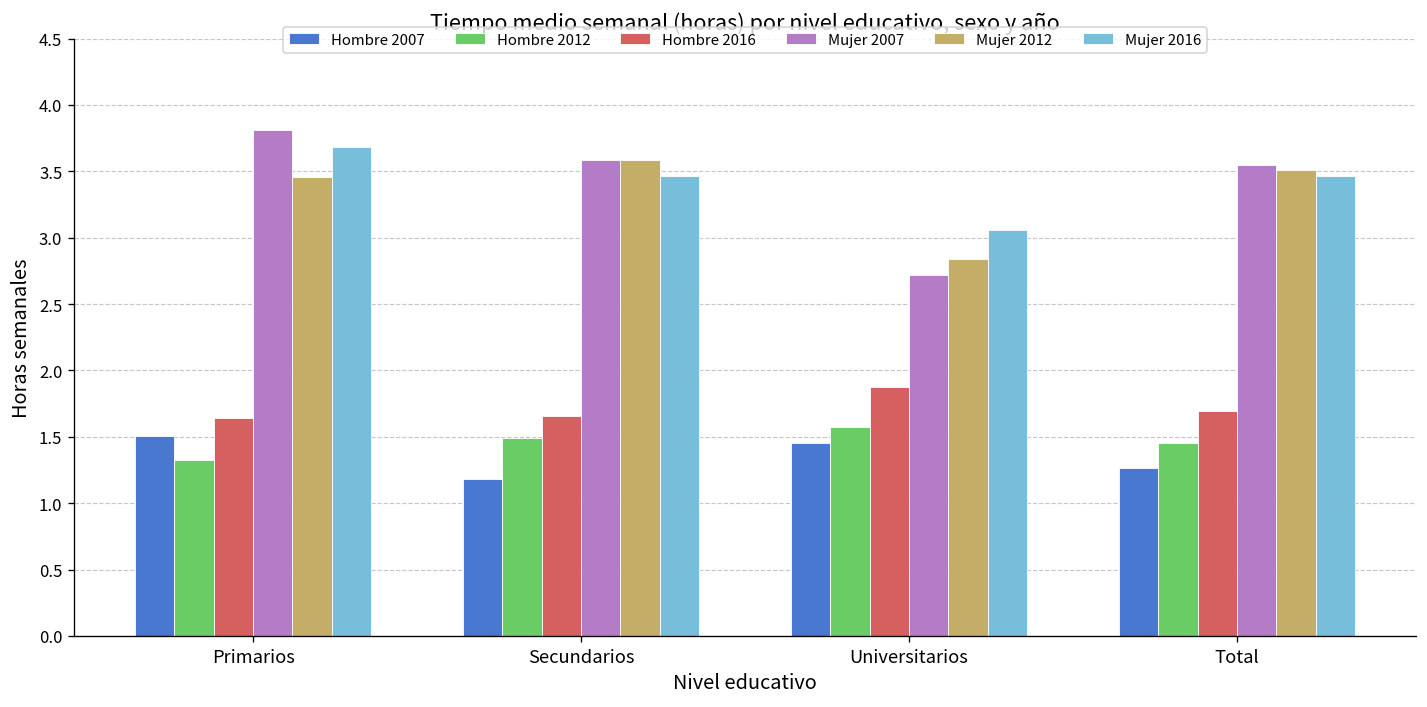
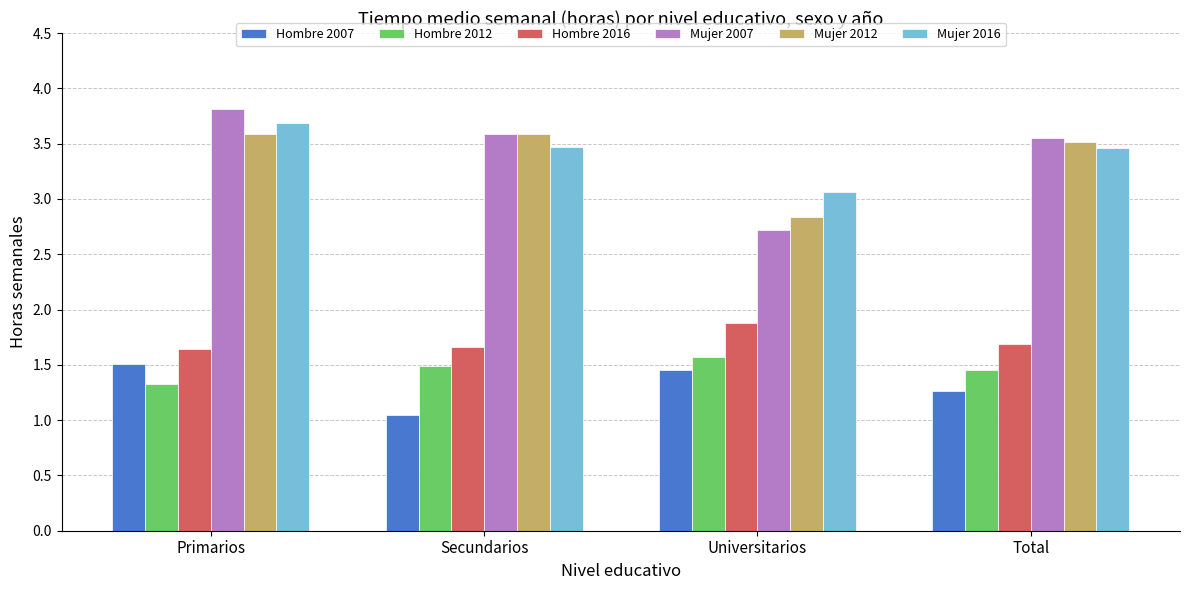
  {
    "Hombre 2007": {
      "Primarios": 1.51,
-     "Secundarios": 1.18,
+     "Secundarios": 1.05,
      "Universitarios": 1.45,
      "Total": 1.26
    },
    "Hombre 2012": {
      "Primarios": 1.33,
      "Secundarios": 1.49,
      "Universitarios": 1.57,
      "Total": 1.45
    },
    "Hombre 2016": {
      "Primarios": 1.64,
      "Secundarios": 1.66,
      "Universitarios": 1.88,
      "Total": 1.69
    },
    "Mujer 2007": {
      "Primarios": 3.81,
      "Secundarios": 3.58,
      "Universitarios": 2.72,
      "Total": 3.55
    },
    "Mujer 2012": {
-     "Primarios": 3.46,
+     "Primarios": 3.59,
      "Secundarios": 3.59,
      "Universitarios": 2.84,
      "Total": 3.51
    },
    "Mujer 2016": {
      "Primarios": 3.69,
      "Secundarios": 3.47,
      "Universitarios": 3.06,
      "Total": 3.46
    }
  }
